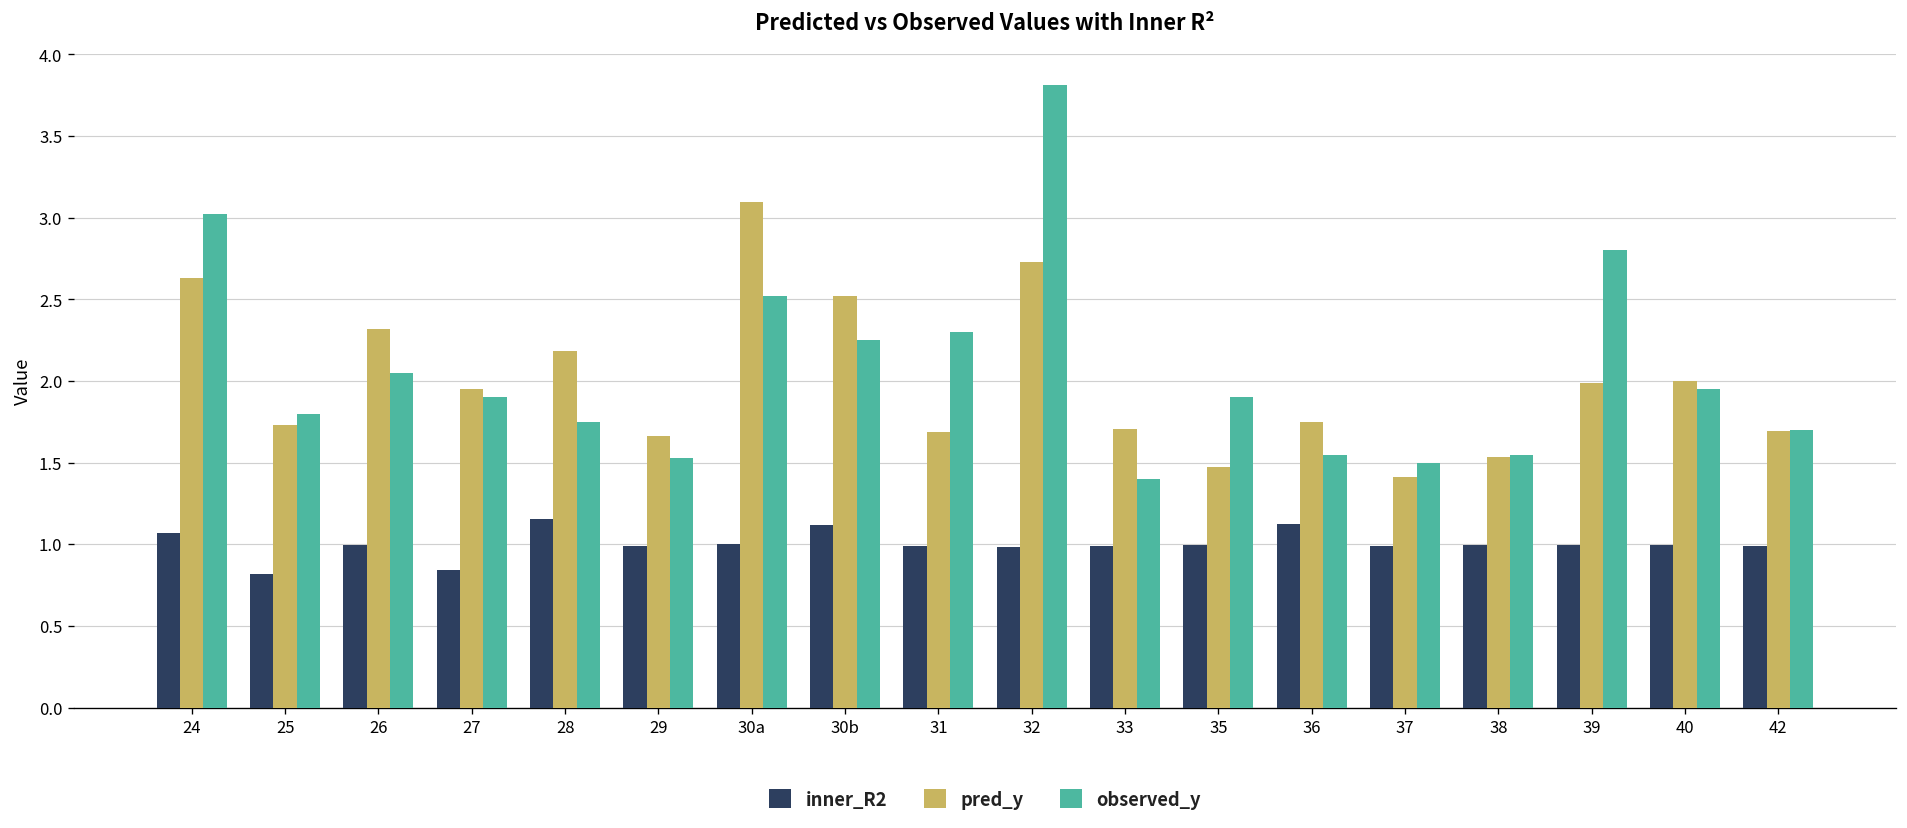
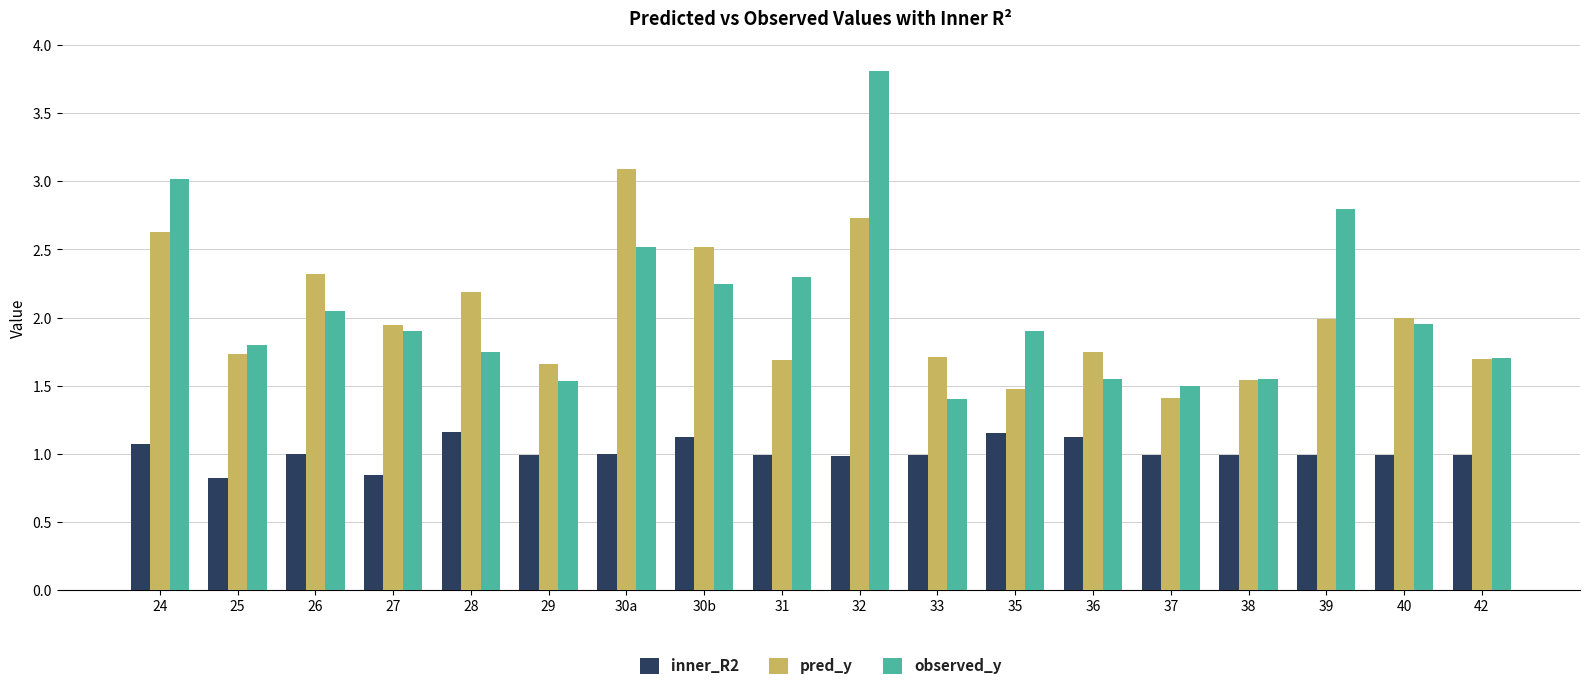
  {
    "inner_R2": {
      "24": 1.07,
      "25": 0.82,
      "26": 0.99,
      "27": 0.84,
      "28": 1.16,
      "29": 0.99,
      "30a": 1.00,
      "30b": 1.12,
      "31": 0.99,
      "32": 0.99,
      "33": 0.99,
-     "35": 0.99,
+     "35": 1.15,
      "36": 1.13,
      "37": 0.99,
      "38": 0.99,
      "39": 0.99,
      "40": 0.99,
      "42": 0.99
    },
    "pred_y": {
      "24": 2.63,
      "25": 1.73,
      "26": 2.32,
      "27": 1.95,
      "28": 2.19,
      "29": 1.66,
      "30a": 3.10,
      "30b": 2.52,
      "31": 1.69,
      "32": 2.73,
      "33": 1.71,
      "35": 1.47,
      "36": 1.75,
      "37": 1.41,
      "38": 1.54,
      "39": 1.99,
      "40": 2.00,
      "42": 1.69
    },
    "observed_y": {
      "24": 3.02,
      "25": 1.80,
      "26": 2.05,
      "27": 1.90,
      "28": 1.75,
      "29": 1.53,
      "30a": 2.52,
      "30b": 2.25,
      "31": 2.30,
      "32": 3.81,
      "33": 1.40,
      "35": 1.90,
      "36": 1.55,
      "37": 1.50,
      "38": 1.55,
      "39": 2.80,
      "40": 1.95,
      "42": 1.70
    }
  }
